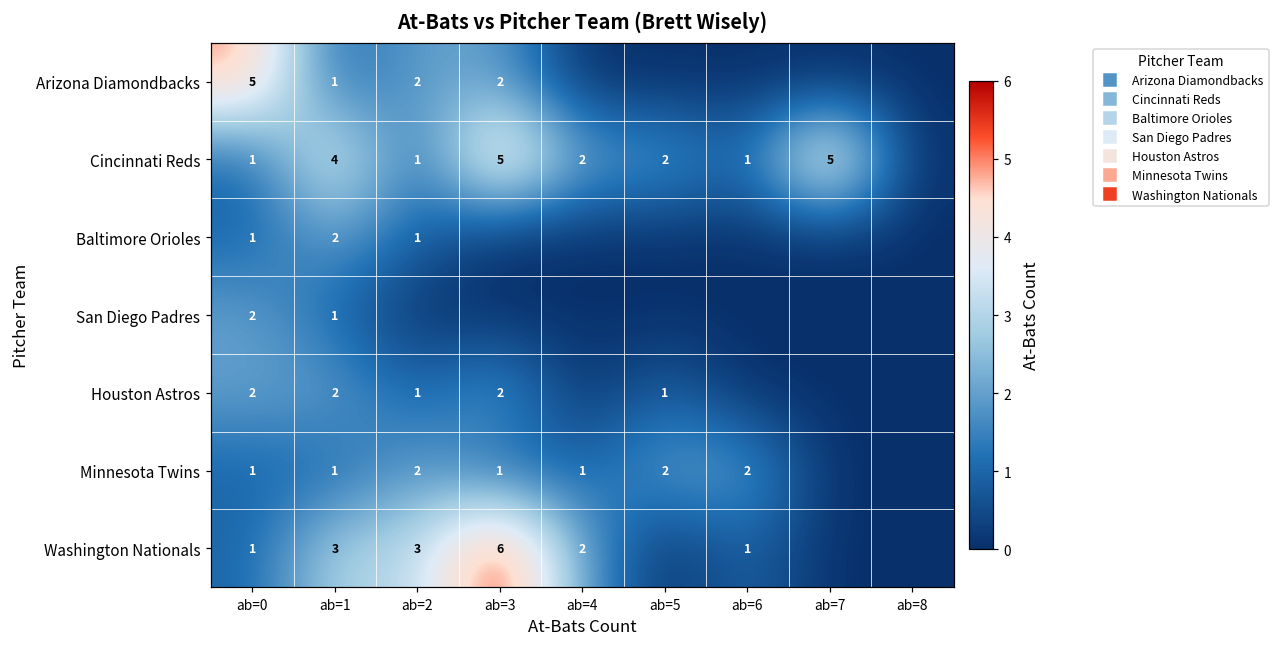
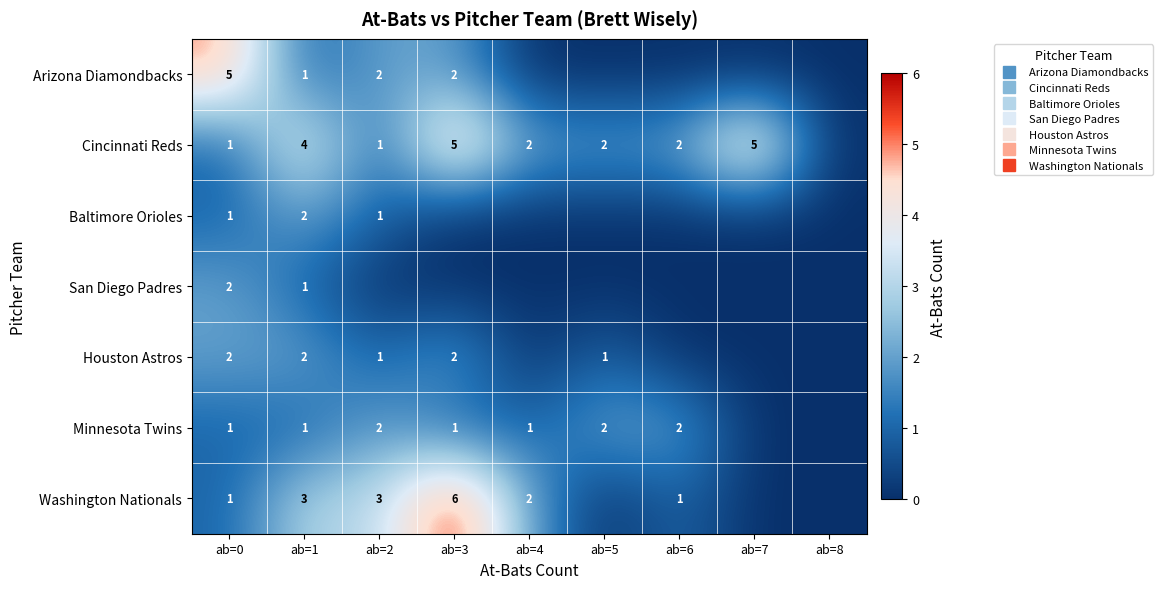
  {
    "Arizona Diamondbacks": {
      "ab=0": 5,
      "ab=1": 1,
      "ab=2": 2,
      "ab=3": 2
    },
    "Cincinnati Reds": {
      "ab=0": 1,
      "ab=1": 4,
      "ab=2": 1,
      "ab=3": 5,
      "ab=4": 2,
      "ab=5": 2,
-     "ab=6": 1,
+     "ab=6": 2,
      "ab=7": 5
    },
    "Baltimore Orioles": {
      "ab=0": 1,
      "ab=1": 2,
      "ab=2": 1
    },
    "San Diego Padres": {
      "ab=0": 2,
      "ab=1": 1
    },
    "Houston Astros": {
      "ab=0": 2,
      "ab=1": 2,
      "ab=2": 1,
      "ab=3": 2,
      "ab=5": 1
    },
    "Minnesota Twins": {
      "ab=0": 1,
      "ab=1": 1,
      "ab=2": 2,
      "ab=3": 1,
      "ab=4": 1,
      "ab=5": 2,
      "ab=6": 2
    },
    "Washington Nationals": {
      "ab=0": 1,
      "ab=1": 3,
      "ab=2": 3,
      "ab=3": 6,
      "ab=4": 2,
      "ab=6": 1
    }
  }
